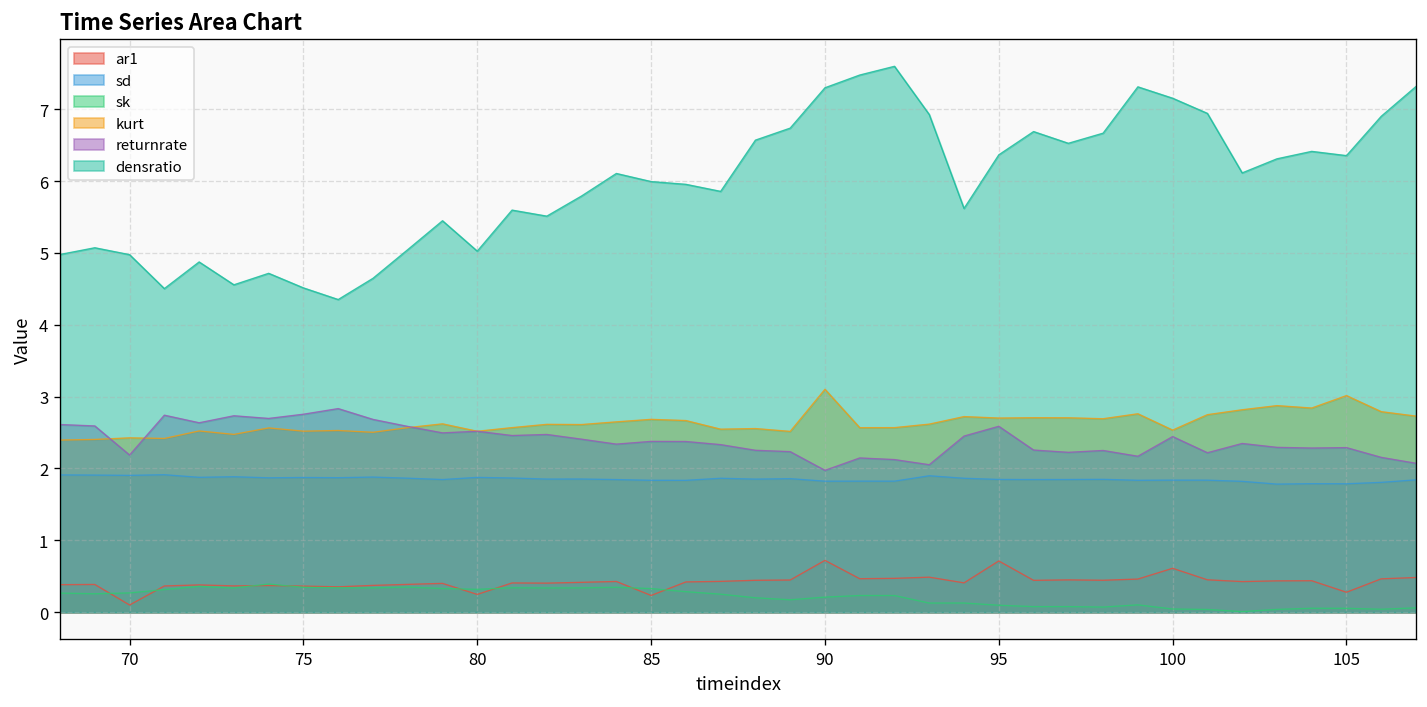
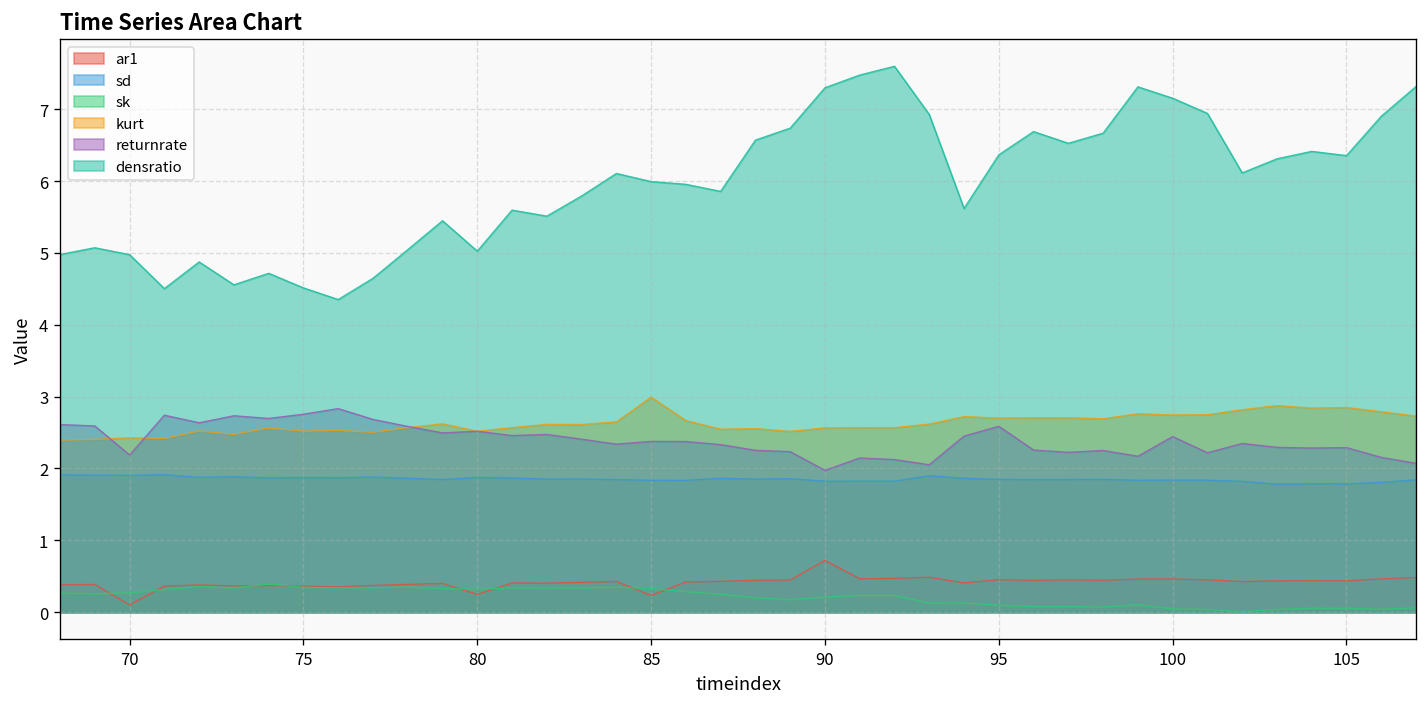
  {
    "ar1": {
      "70": 0.1,
      "80": 0.2,
      "85": 0.2,
      "90": 0.7,
-     "95": 0.7,
-     "100": 0.6,
-     "105": 0.3
+     "95": 0.5,
+     "100": 0.5,
+     "105": 0.4
    },
    "kurt": {
      "70": 2.4,
      "75": 2.5,
-     "85": 2.7,
-     "90": 3.1,
+     "85": 3.0,
+     "90": 2.6,
      "95": 2.7,
-     "100": 2.5,
-     "105": 3.0
+     "100": 2.7,
+     "105": 2.8
    },
    "returnrate": {
      "70": 2.2,
      "75": 2.8,
      "85": 2.4,
      "90": 2.0,
      "95": 2.6,
      "100": 2.4,
      "105": 2.3
    }
  }
